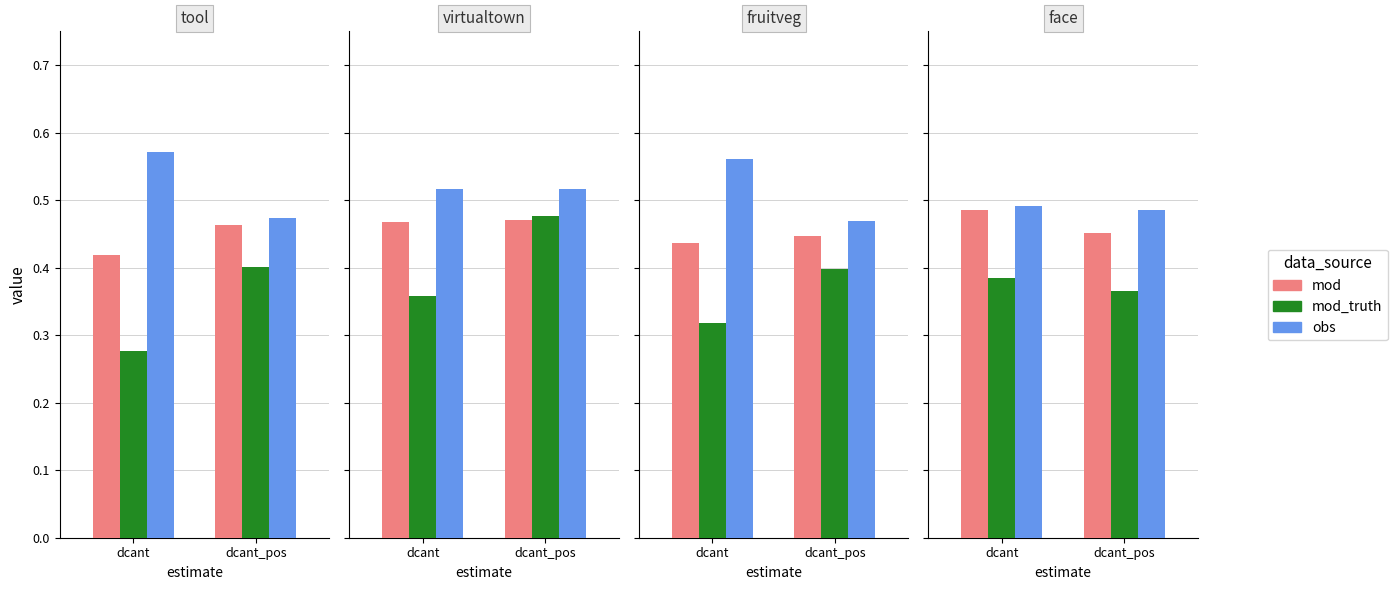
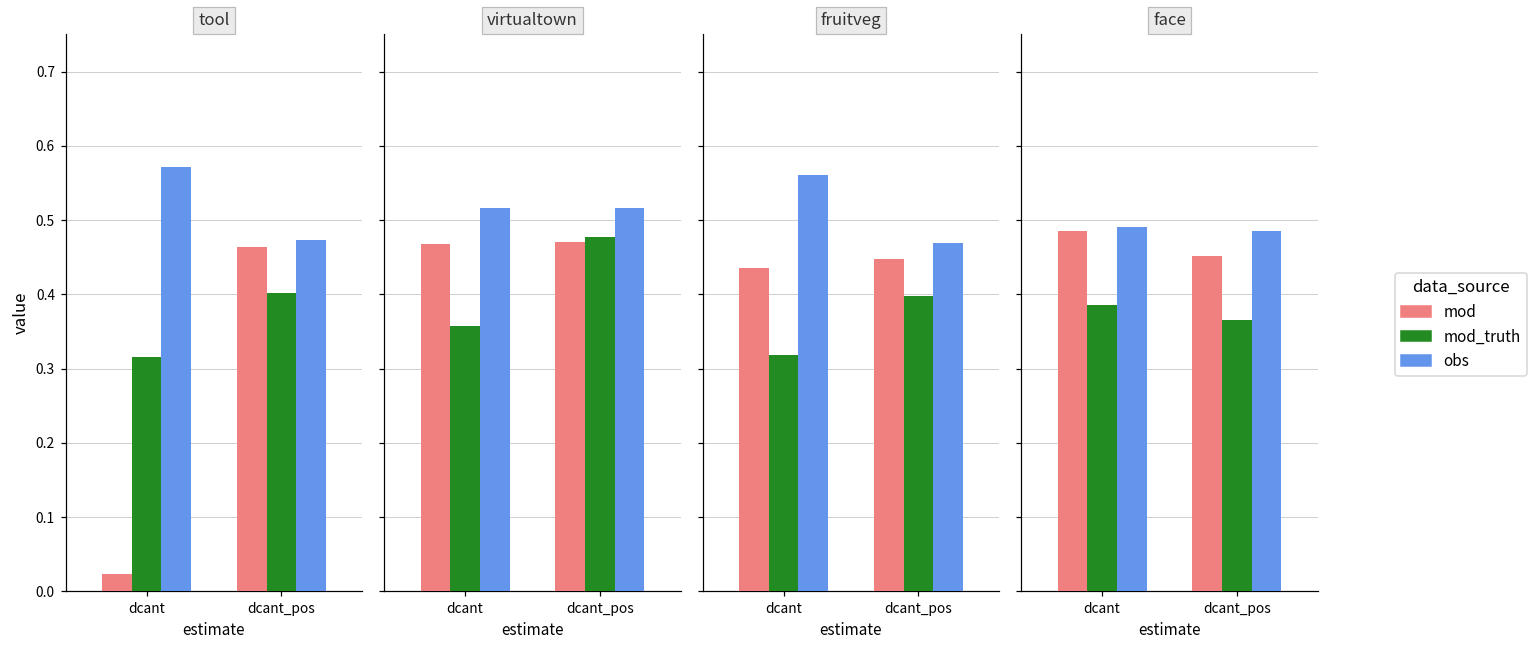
  {
    "tool": {
      "mod": {
-       "dcant": 0.42,
+       "dcant": 0.02,
        "dcant_pos": 0.46
      },
      "mod_truth": {
-       "dcant": 0.28,
+       "dcant": 0.32,
        "dcant_pos": 0.40
      },
      "obs": {
        "dcant": 0.57,
        "dcant_pos": 0.47
      }
    }
  }
